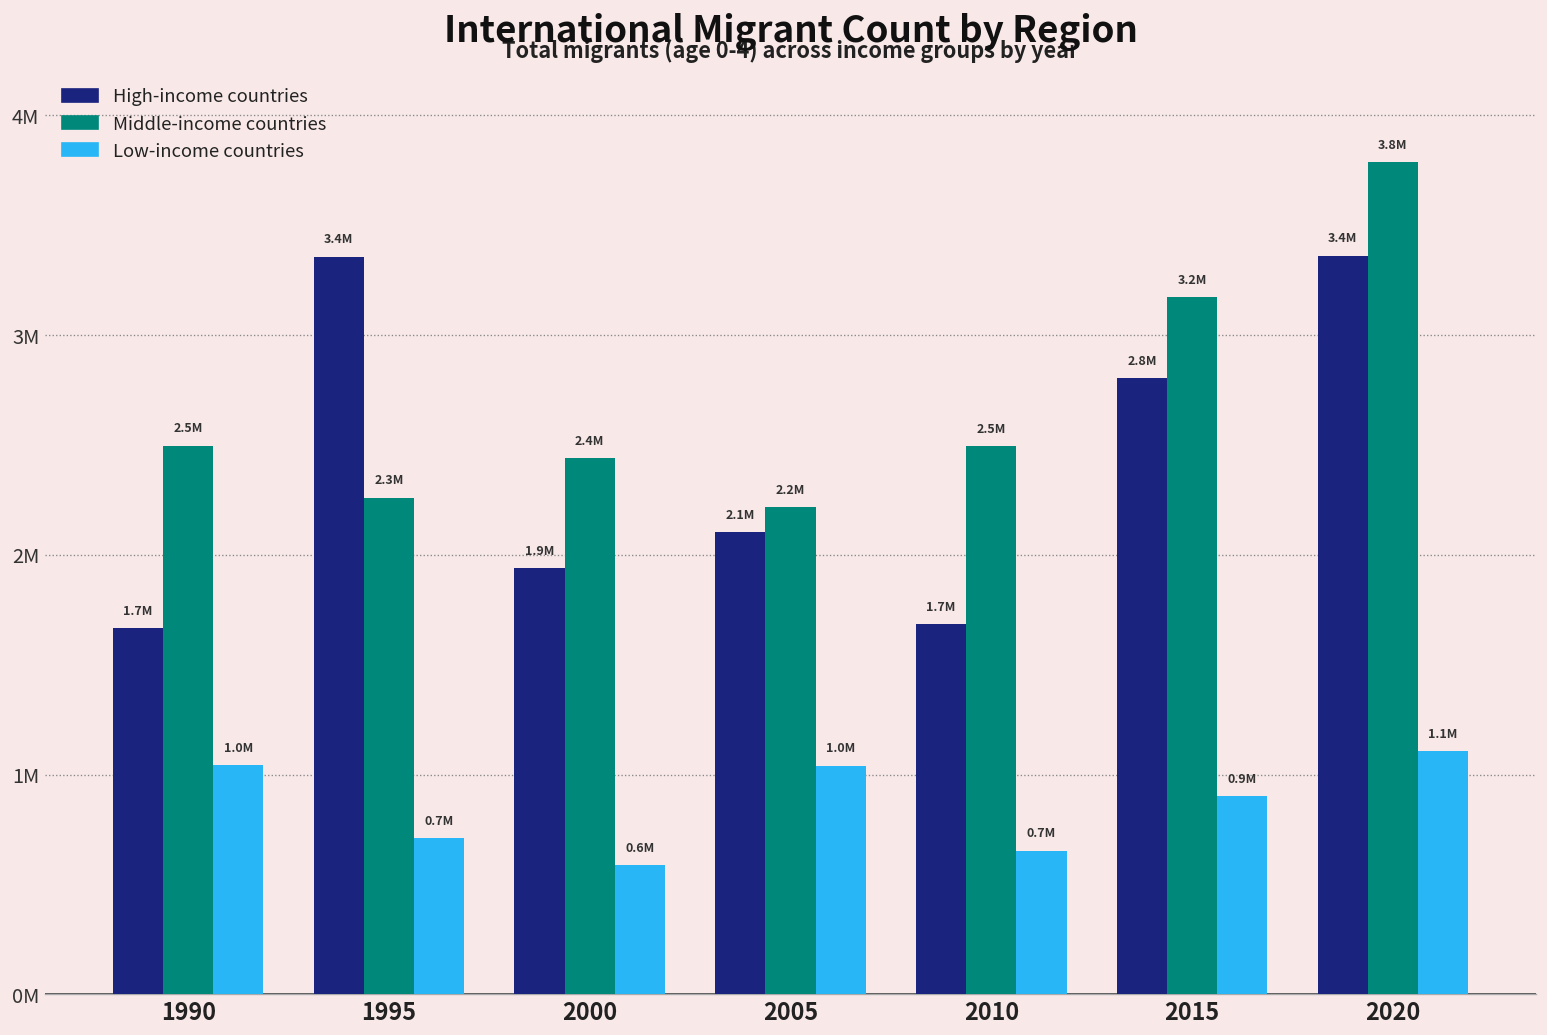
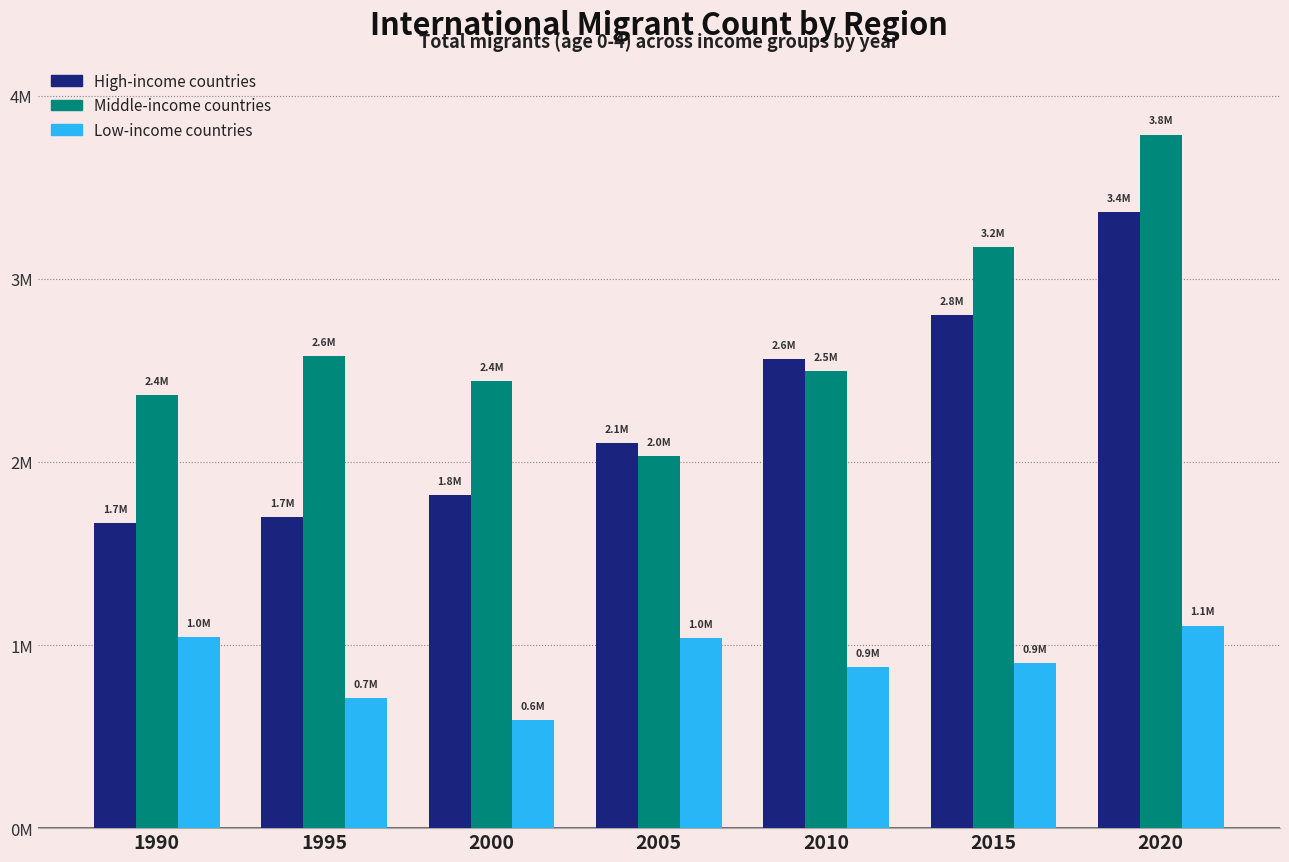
  {
    "High-income countries": {
      "1990": "1.7M",
-     "1995": "3.4M",
-     "2000": "1.9M",
+     "1995": "1.7M",
+     "2000": "1.8M",
      "2005": "2.1M",
-     "2010": "1.7M",
+     "2010": "2.6M",
      "2015": "2.8M",
      "2020": "3.4M"
    },
    "Middle-income countries": {
-     "1990": "2.5M",
-     "1995": "2.3M",
+     "1990": "2.4M",
+     "1995": "2.6M",
      "2000": "2.4M",
-     "2005": "2.2M",
+     "2005": "2.0M",
      "2010": "2.5M",
      "2015": "3.2M",
      "2020": "3.8M"
    },
    "Low-income countries": {
      "1990": "1.0M",
      "1995": "0.7M",
      "2000": "0.6M",
      "2005": "1.0M",
-     "2010": "0.7M",
+     "2010": "0.9M",
      "2015": "0.9M",
      "2020": "1.1M"
    }
  }
